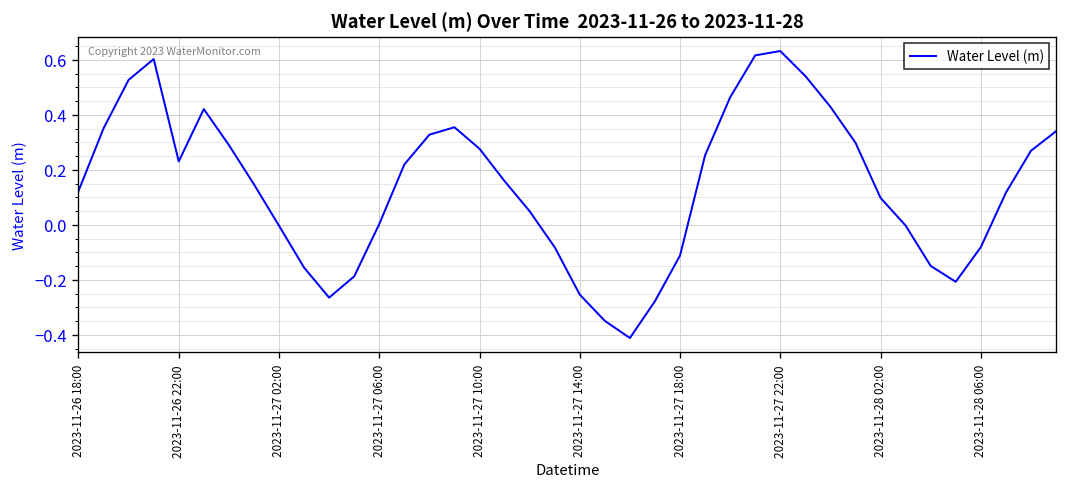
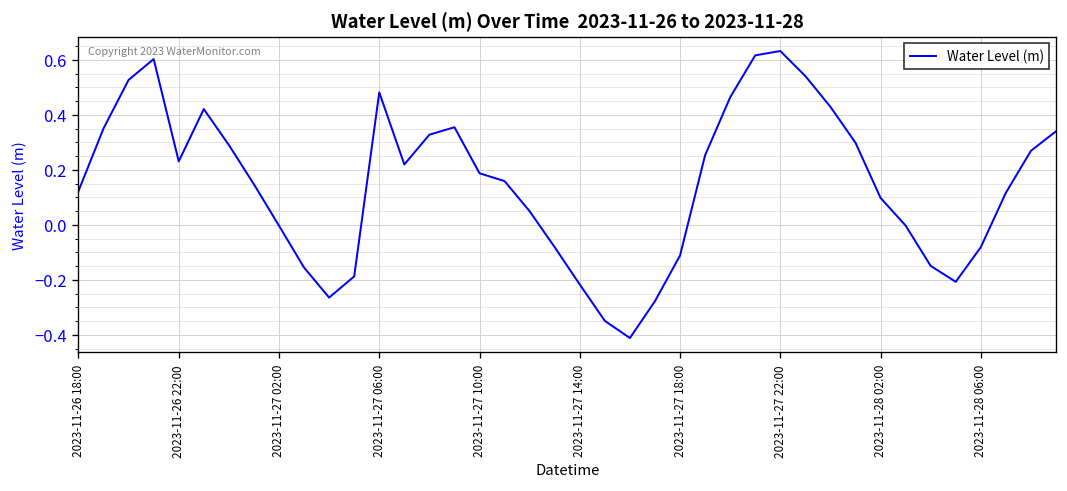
  {
    "2023-11-26 18:00": 0.12,
    "2023-11-26 22:00": 0.23,
    "2023-11-27 02:00": 0.00,
-   "2023-11-27 06:00": 0.00,
-   "2023-11-27 10:00": 0.28,
-   "2023-11-27 14:00": -0.25,
+   "2023-11-27 06:00": 0.48,
+   "2023-11-27 10:00": 0.19,
+   "2023-11-27 14:00": -0.22,
    "2023-11-27 18:00": -0.11,
    "2023-11-27 22:00": 0.63,
    "2023-11-28 02:00": 0.10,
    "2023-11-28 06:00": -0.08
  }
